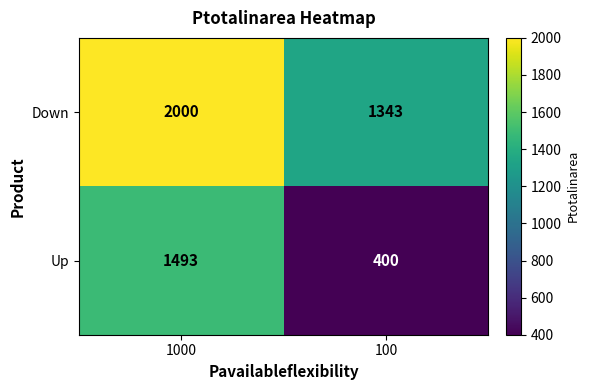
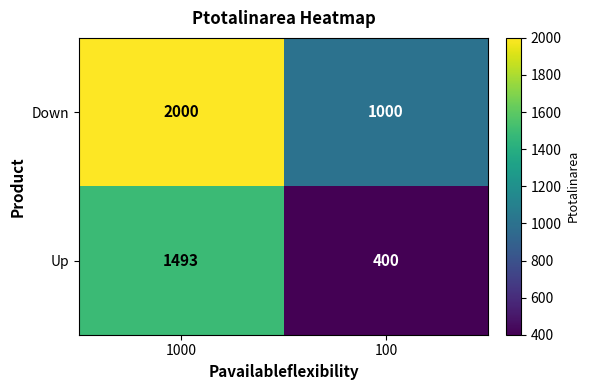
  {
    "Down": {
      "1000": 2000,
-     "100": 1343
+     "100": 1000
    },
    "Up": {
      "1000": 1493,
      "100": 400
    }
  }
